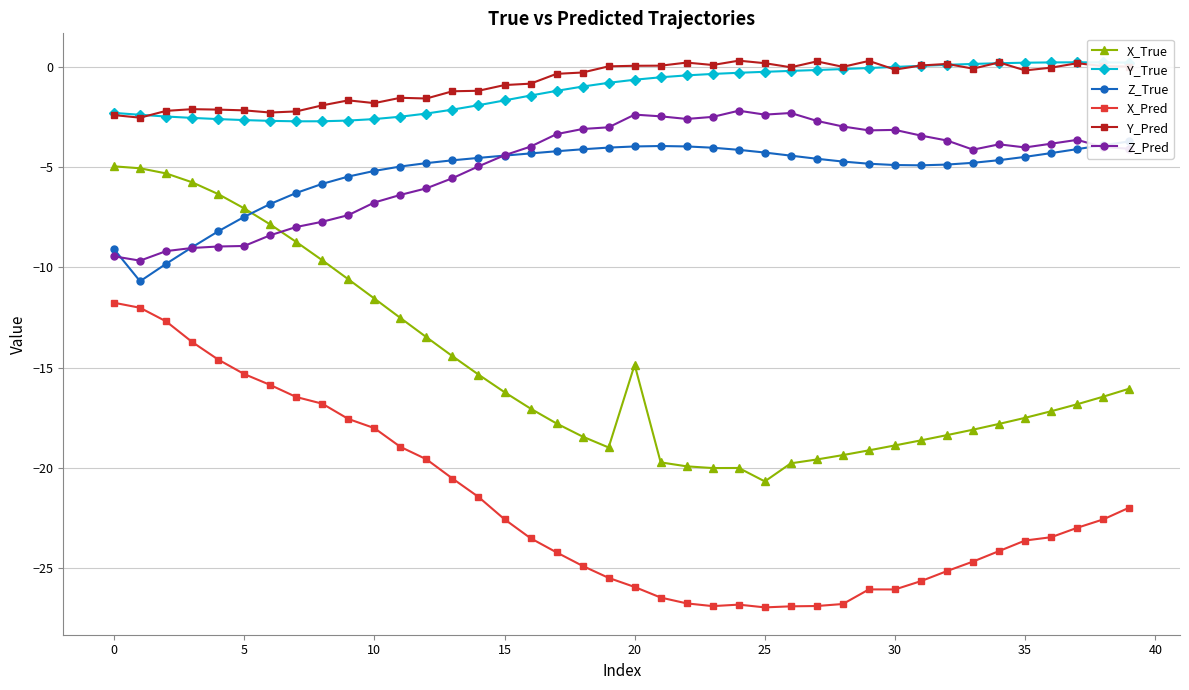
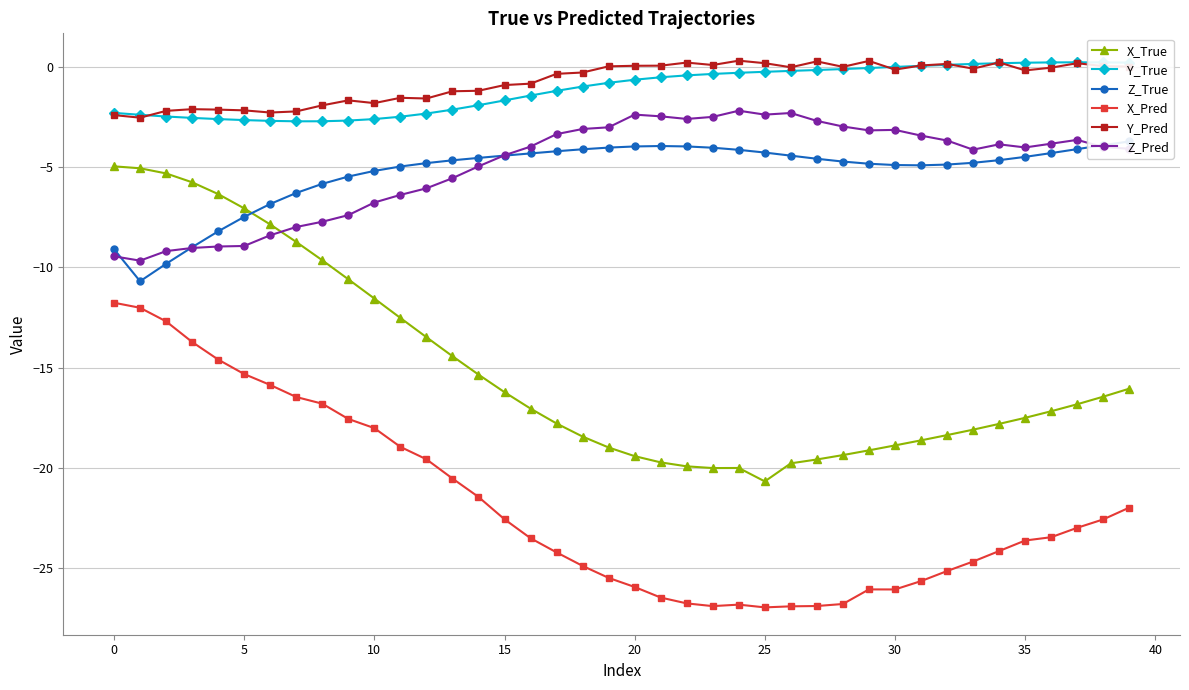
  {
    "X_True": {
      "0": -4.9,
      "5": -7.0,
      "10": -11.6,
      "15": -16.2,
-     "20": -14.9,
+     "20": -19.4,
      "25": -20.7,
      "30": -18.9,
      "35": -17.5
    },
    "Y_True": {
      "5": -2.6,
      "10": -2.6,
      "15": -1.7,
      "20": -0.6,
      "25": -0.2,
      "30": 0.0,
      "35": 0.2
    },
    "Z_True": {
      "0": -9.1,
      "5": -7.5,
      "10": -5.2,
      "20": -4.0,
      "25": -4.3,
      "30": -4.9,
      "35": -4.5
    },
    "Z_Pred": {
      "0": -9.4,
      "5": -8.9,
      "10": -6.8,
      "20": -2.4,
      "25": -2.4,
      "30": -3.1,
      "35": -4.0
    }
  }
